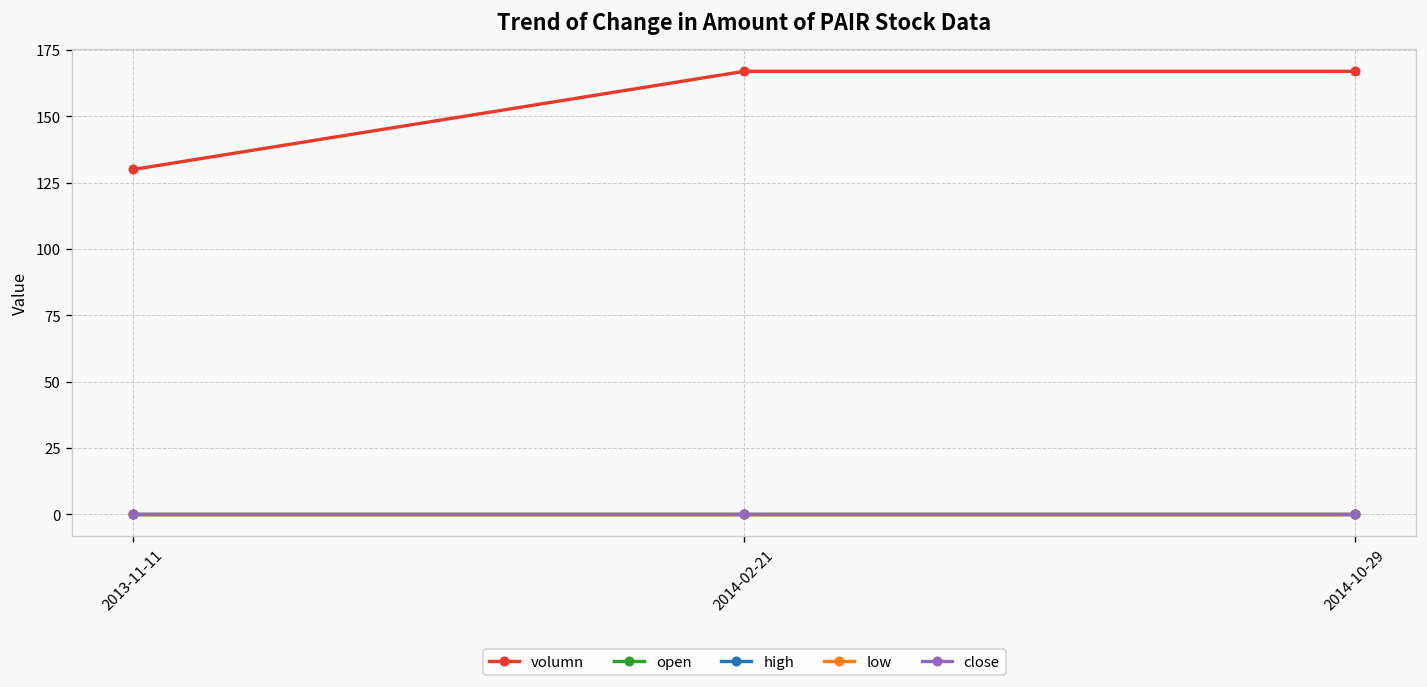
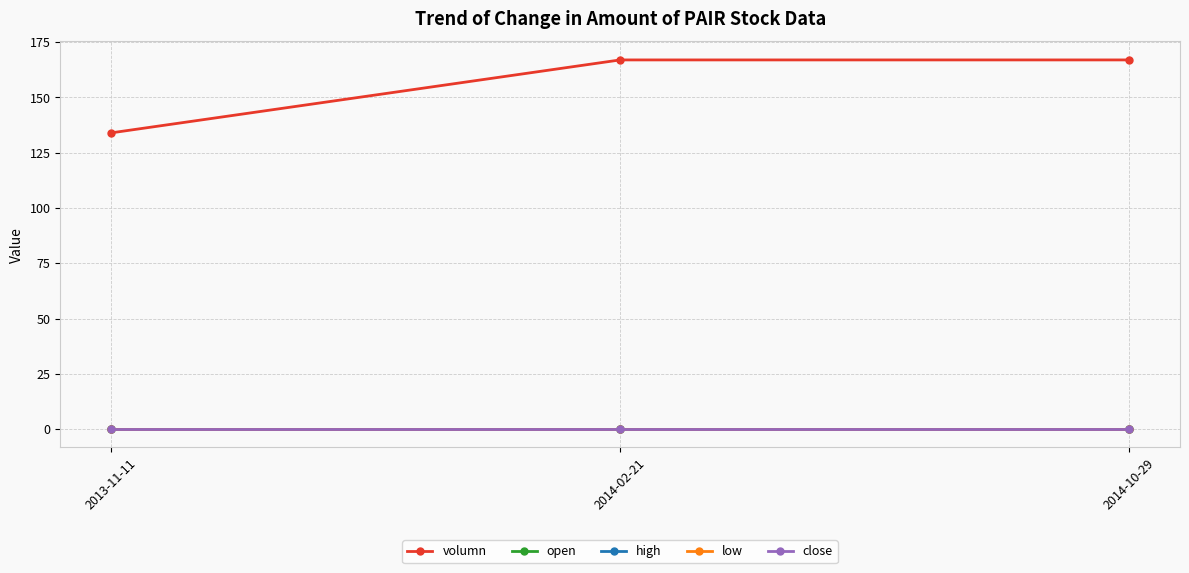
  {
    "volumn": {
-     "2013-11-11": 130,
+     "2013-11-11": 134,
      "2014-02-21": 167,
      "2014-10-29": 167
    },
    "close": {
      "2013-11-11": 0,
      "2014-02-21": 0,
      "2014-10-29": 0
    }
  }
